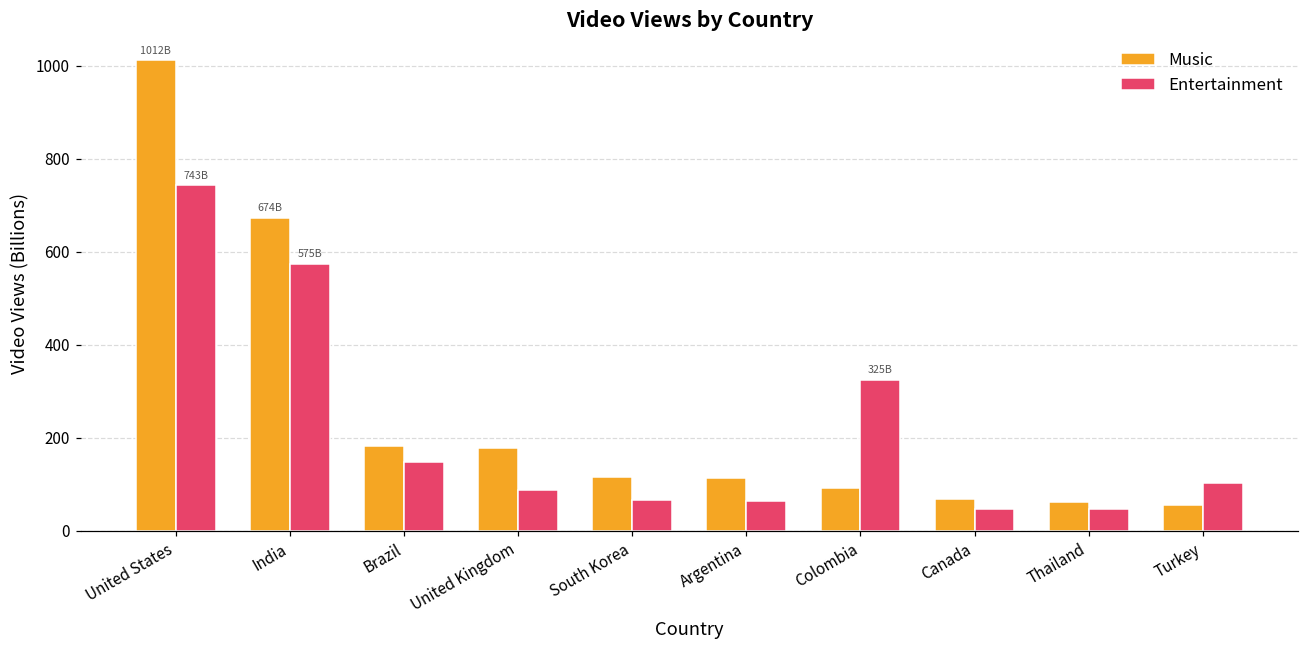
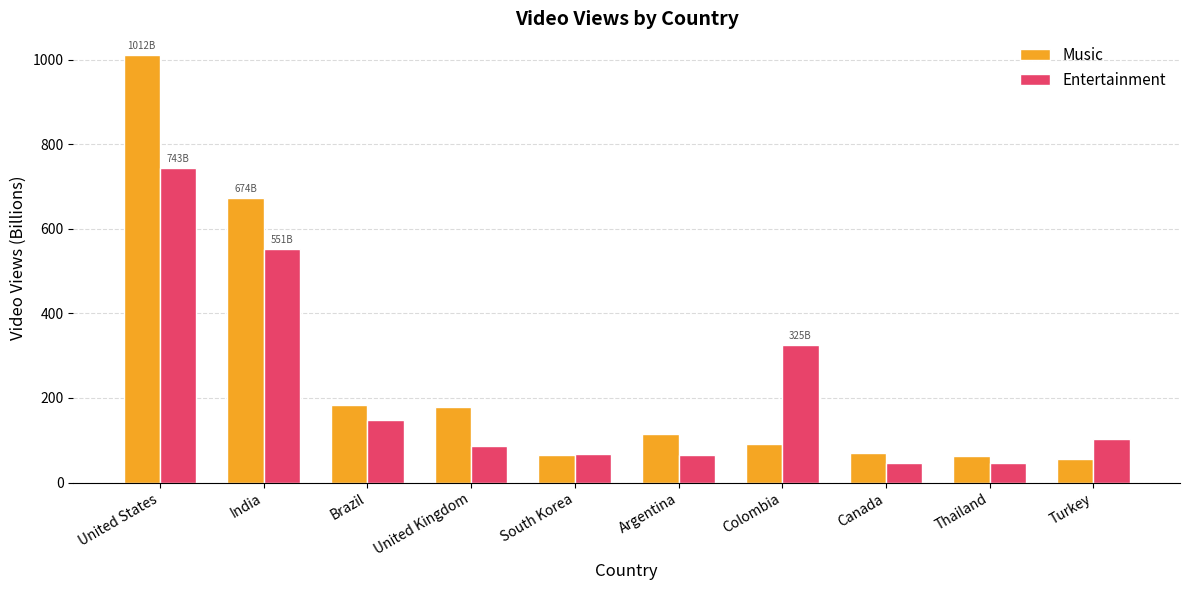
  {
    "Music": {
      "Brazil": "180",
      "United Kingdom": "180",
-     "South Korea": "120",
+     "South Korea": "70",
      "Argentina": "110",
      "Colombia": "90",
      "Canada": "70",
      "Thailand": "60",
      "Turkey": "60"
    },
    "Entertainment": {
      "United States": "743B",
-     "India": "575B",
+     "India": "551B",
      "Colombia": "325B"
    }
  }
